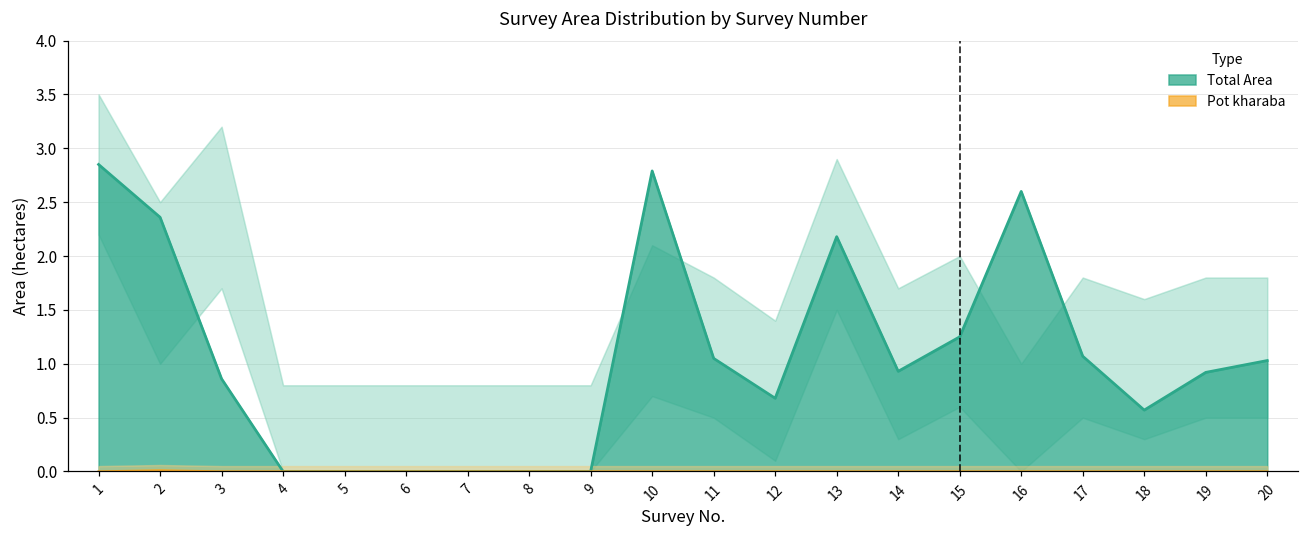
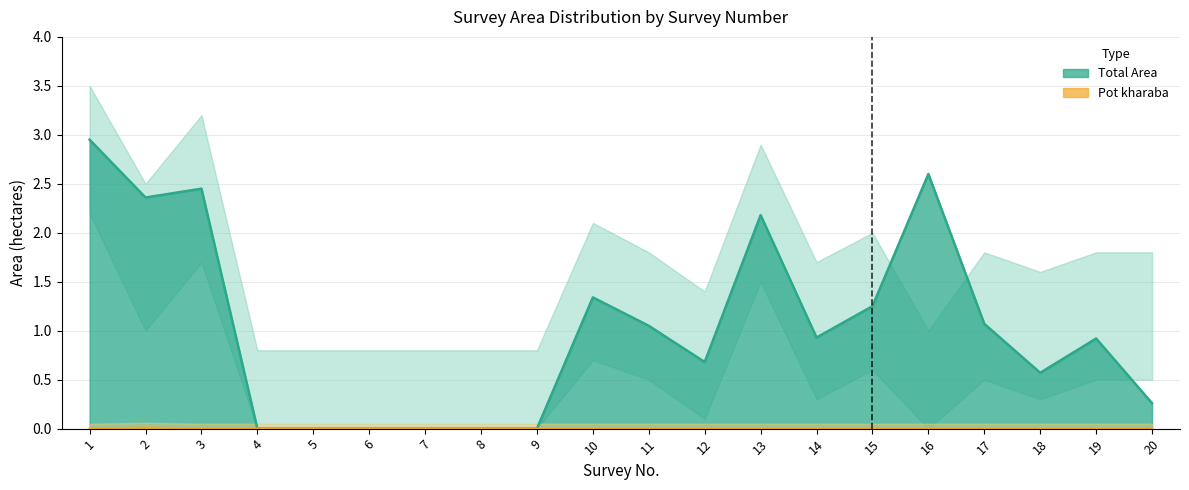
  {
    "Total Area": {
-     "1": 2.9,
+     "1": 3.0,
      "2": 2.4,
-     "3": 0.9,
-     "10": 2.8,
+     "3": 2.5,
+     "10": 1.3,
      "11": 1.1,
      "12": 0.7,
      "13": 2.2,
      "14": 0.9,
      "15": 1.3,
      "16": 2.6,
      "17": 1.1,
      "18": 0.6,
      "19": 0.9,
-     "20": 1.0
+     "20": 0.3
    },
    "Pot kharaba": {
      "1": 0.0,
      "2": 0.0,
      "3": 0.0,
      "10": 0.0,
      "11": 0.0,
      "12": 0.0,
      "13": 0.0,
      "14": 0.0,
      "15": 0.0,
      "16": 0.0,
      "17": 0.0,
      "18": 0.0,
      "19": 0.0,
      "20": 0.0
    }
  }
